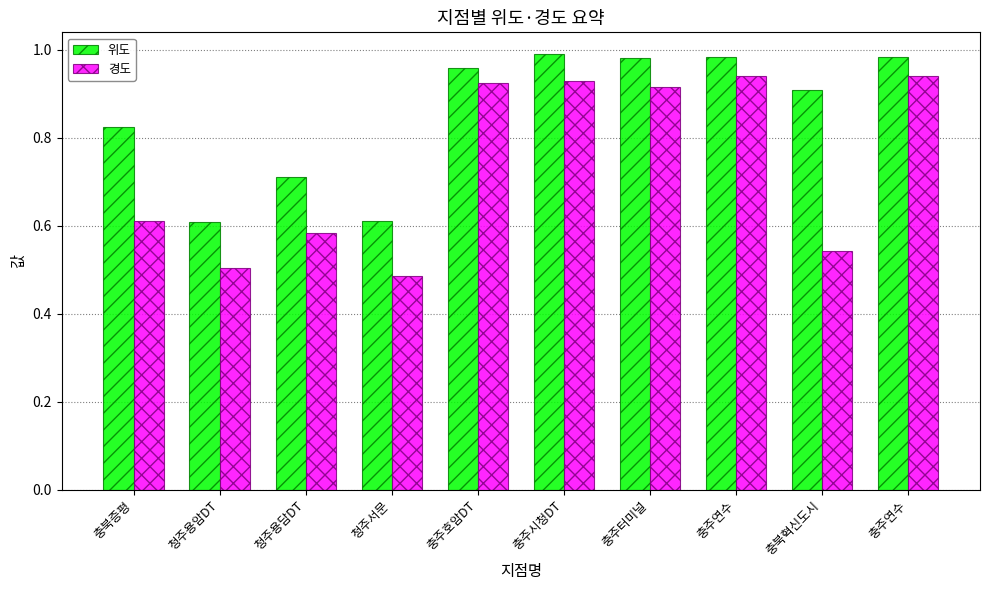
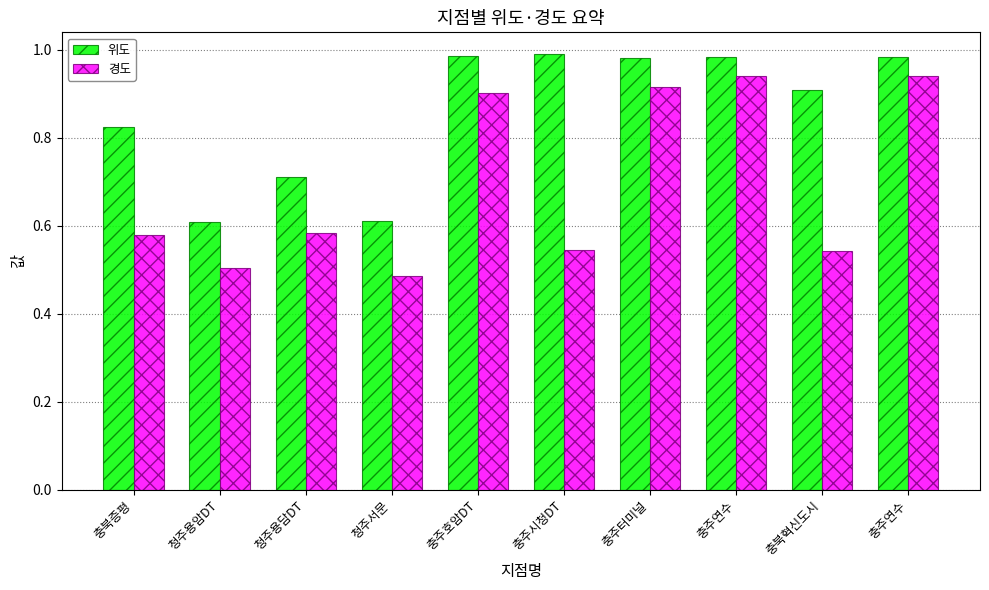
  {
    "위도": {
      "충북증평": 0.82,
      "청주용암DT": 0.61,
      "청주용담DT": 0.71,
      "청주서문": 0.61,
-     "충주호암DT": 0.96,
+     "충주호암DT": 0.99,
      "충주시청DT": 0.99,
      "충주터미널": 0.98,
      "충북혁신도시": 0.91
    },
    "경도": {
-     "충북증평": 0.61,
+     "충북증평": 0.58,
      "청주용암DT": 0.50,
      "청주용담DT": 0.58,
      "청주서문": 0.49,
-     "충주호암DT": 0.92,
-     "충주시청DT": 0.93,
+     "충주호암DT": 0.90,
+     "충주시청DT": 0.54,
      "충주터미널": 0.92,
      "충북혁신도시": 0.54
    }
  }
